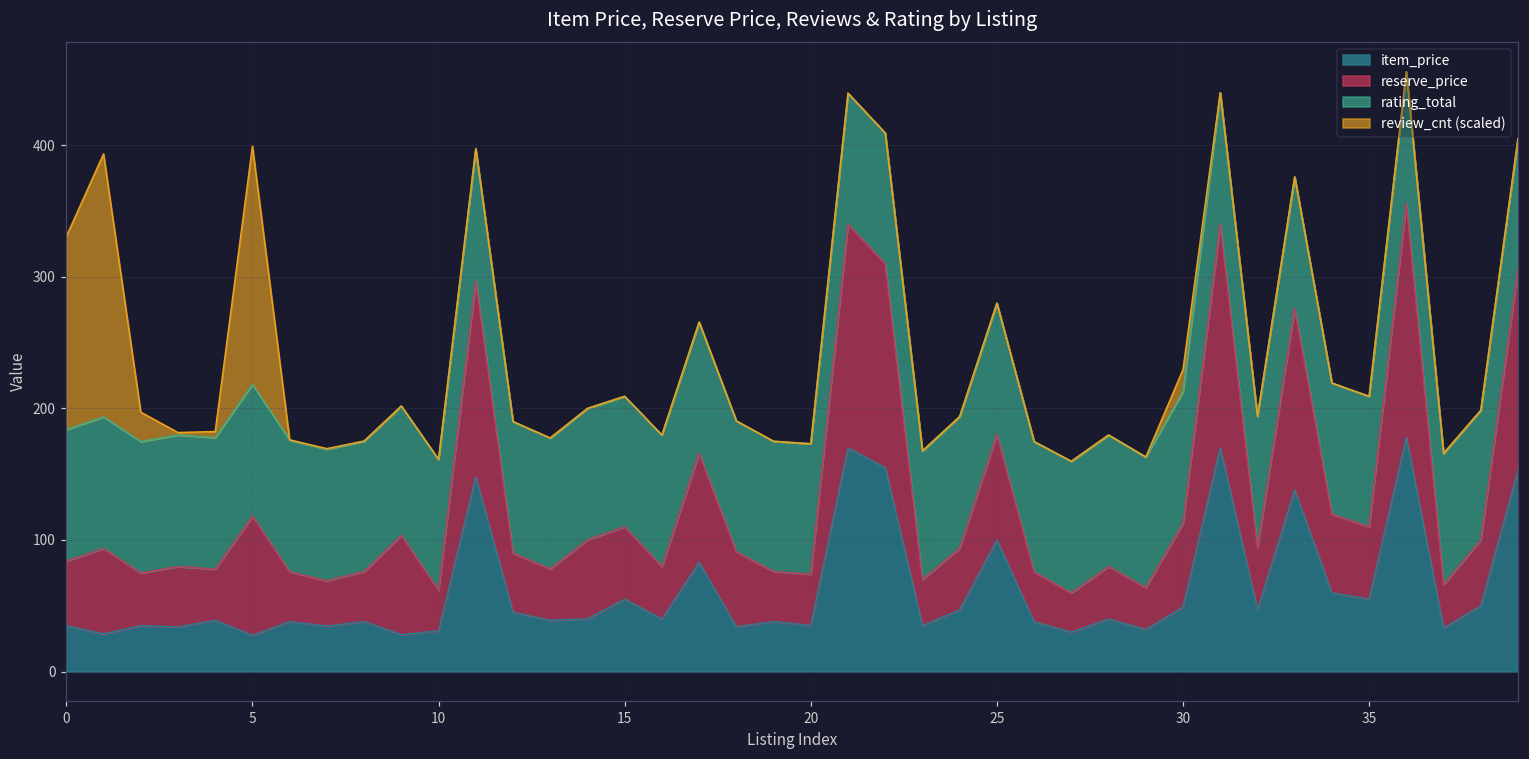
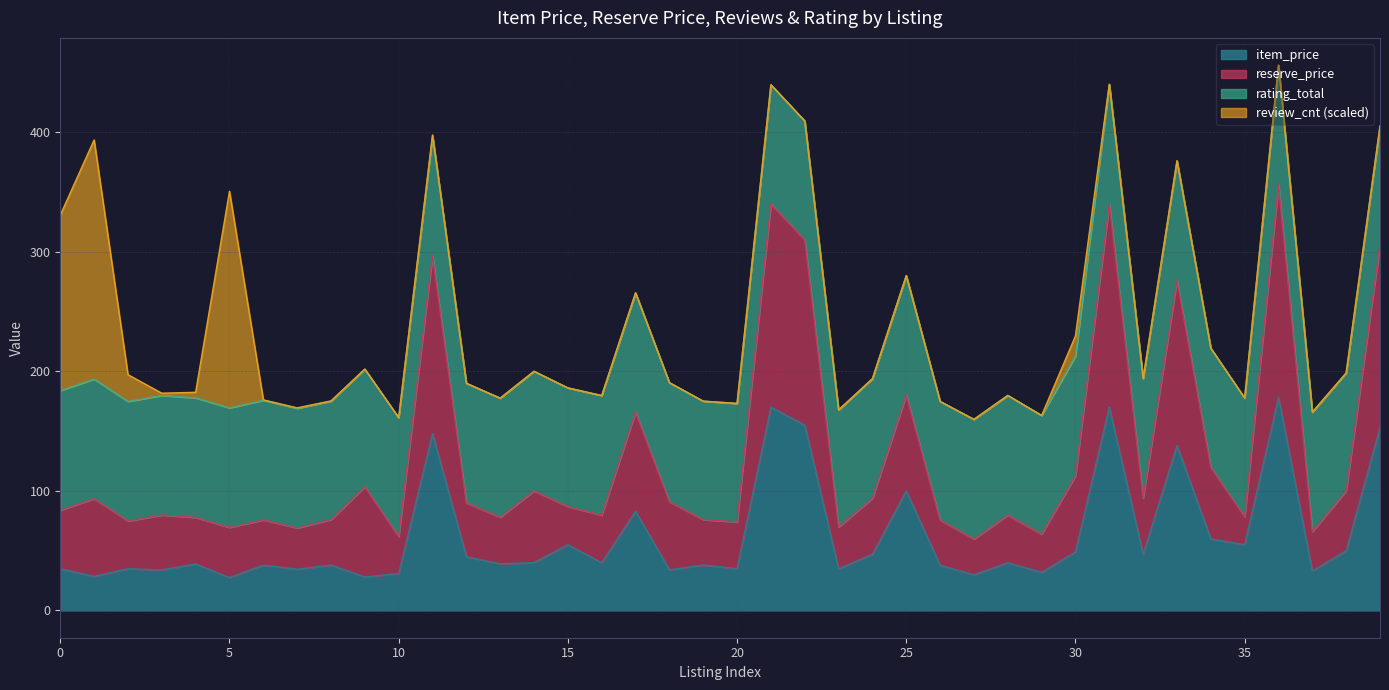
  {
    "reserve_price": {
      "0": 49,
-     "5": 91,
+     "5": 42,
      "10": 31,
-     "15": 55,
+     "15": 32,
      "20": 39,
      "25": 80,
      "30": 64,
-     "35": 55
+     "35": 23
    },
    "review_cnt (scaled)": {
      "0": 147,
      "5": 181,
      "30": 17
    }
  }
